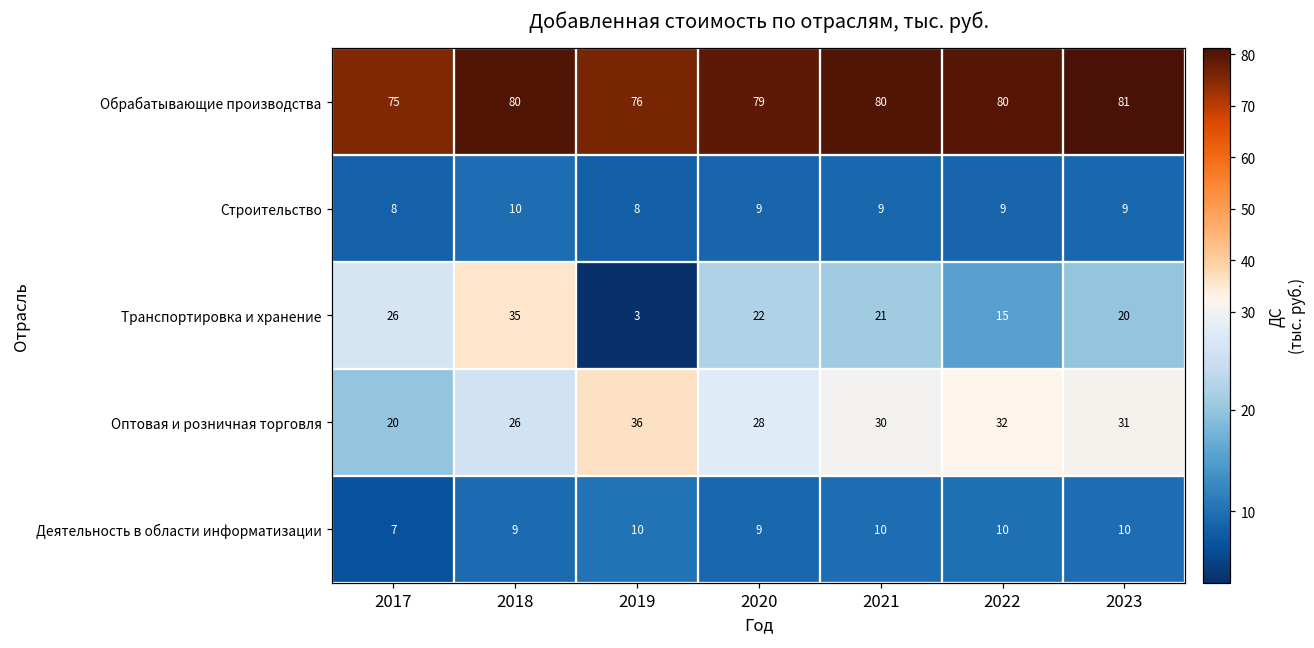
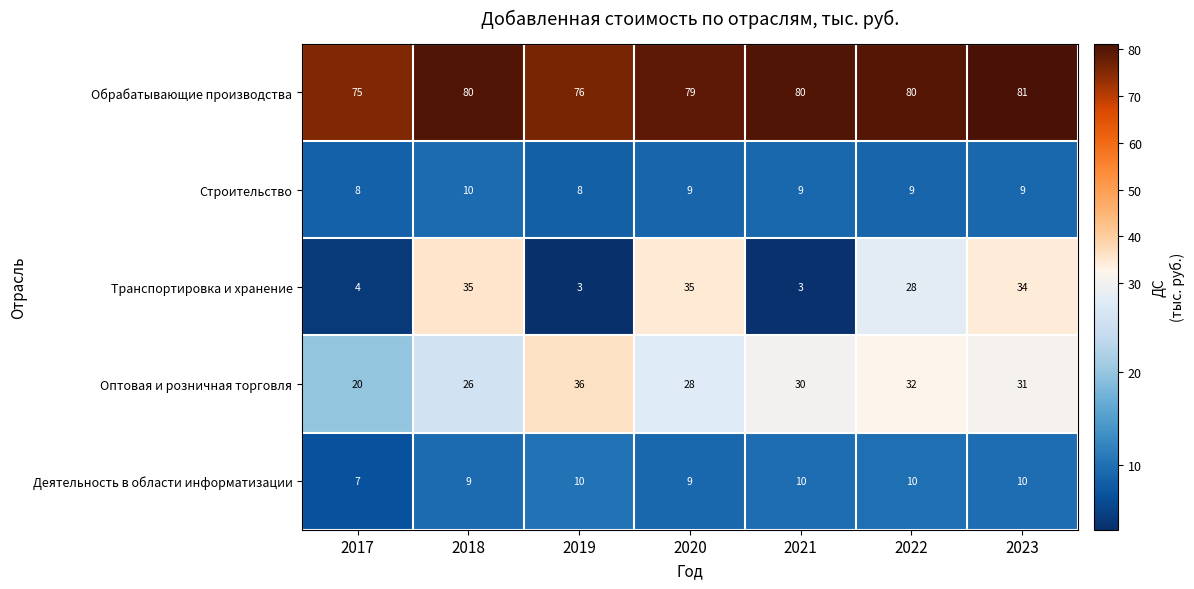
  {
    "Обрабатывающие производства": {
      "2017": 75,
      "2018": 80,
      "2019": 76,
      "2020": 79,
      "2021": 80,
      "2022": 80,
      "2023": 81
    },
    "Строительство": {
      "2017": 8,
      "2018": 10,
      "2019": 8,
      "2020": 9,
      "2021": 9,
      "2022": 9,
      "2023": 9
    },
    "Транспортировка и хранение": {
-     "2017": 26,
+     "2017": 4,
      "2018": 35,
      "2019": 3,
-     "2020": 22,
-     "2021": 21,
-     "2022": 15,
-     "2023": 20
+     "2020": 35,
+     "2021": 3,
+     "2022": 28,
+     "2023": 34
    },
    "Оптовая и розничная торговля": {
      "2017": 20,
      "2018": 26,
      "2019": 36,
      "2020": 28,
      "2021": 30,
      "2022": 32,
      "2023": 31
    },
    "Деятельность в области информатизации": {
      "2017": 7,
      "2018": 9,
      "2019": 10,
      "2020": 9,
      "2021": 10,
      "2022": 10,
      "2023": 10
    }
  }
